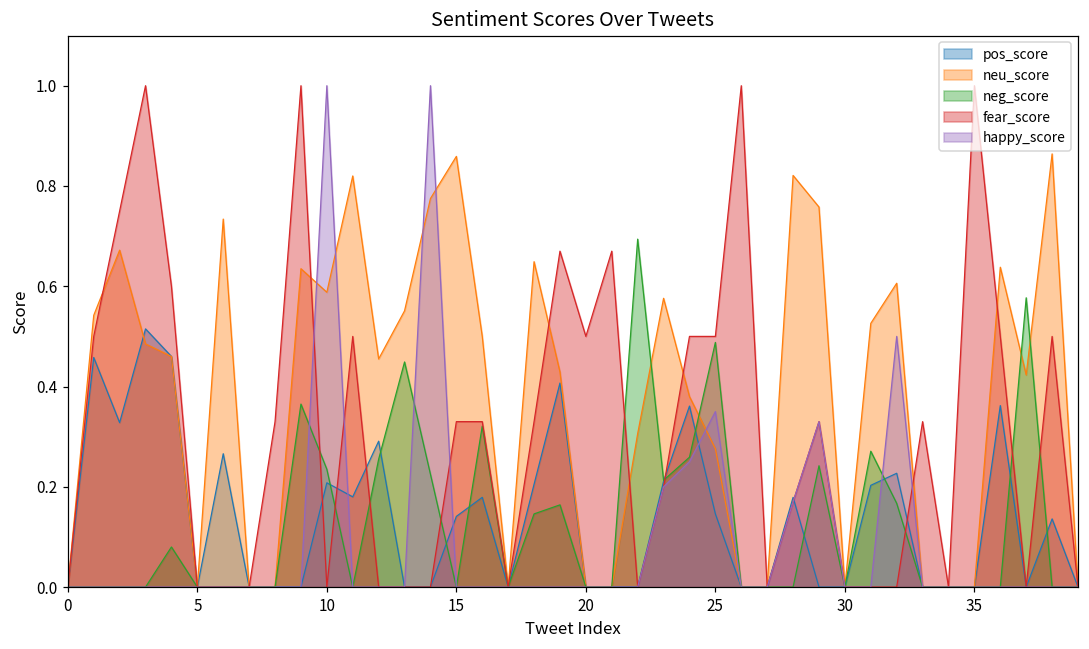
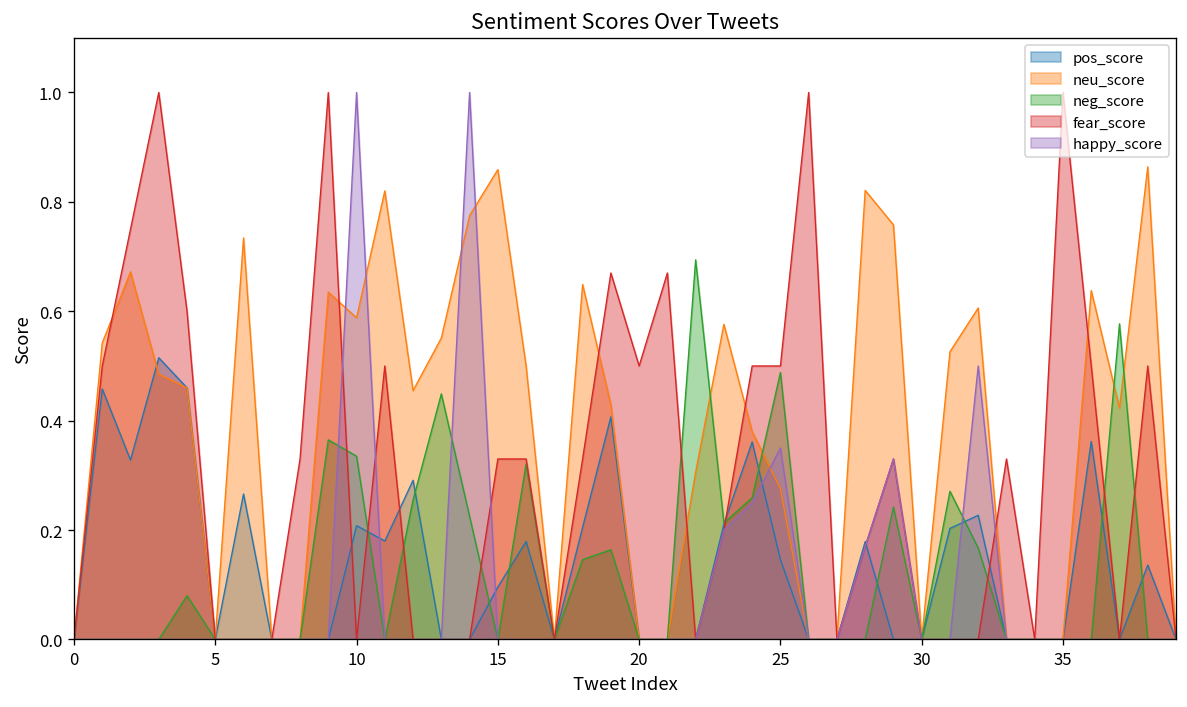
  {
    "pos_score": {
      "10": 0.21,
-     "15": 0.14,
+     "15": 0.10,
      "25": 0.15
    },
    "neg_score": {
-     "10": 0.24,
+     "10": 0.34,
      "25": 0.49
    },
    "happy_score": {
      "10": 1.00,
      "25": 0.35
    }
  }
